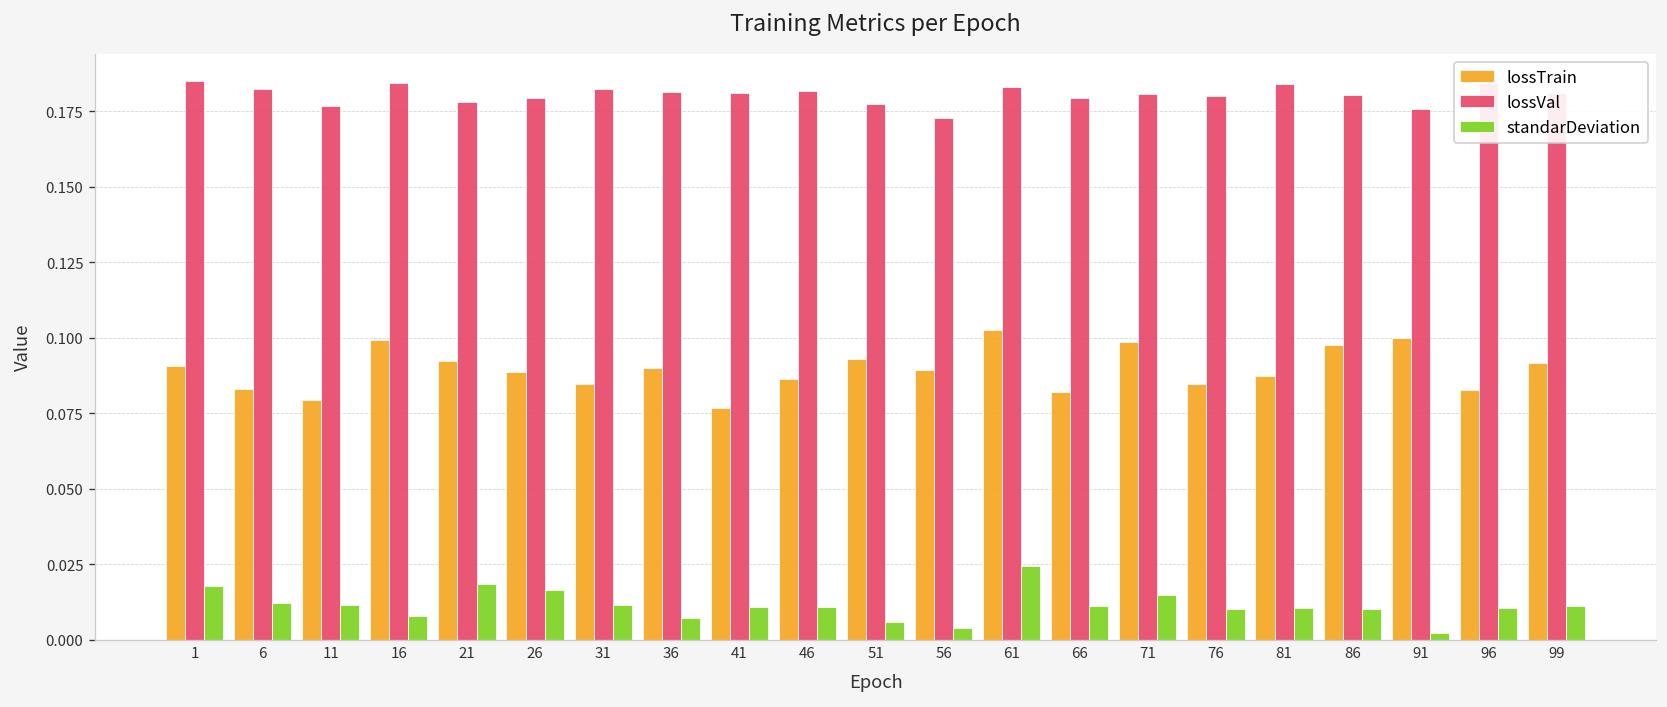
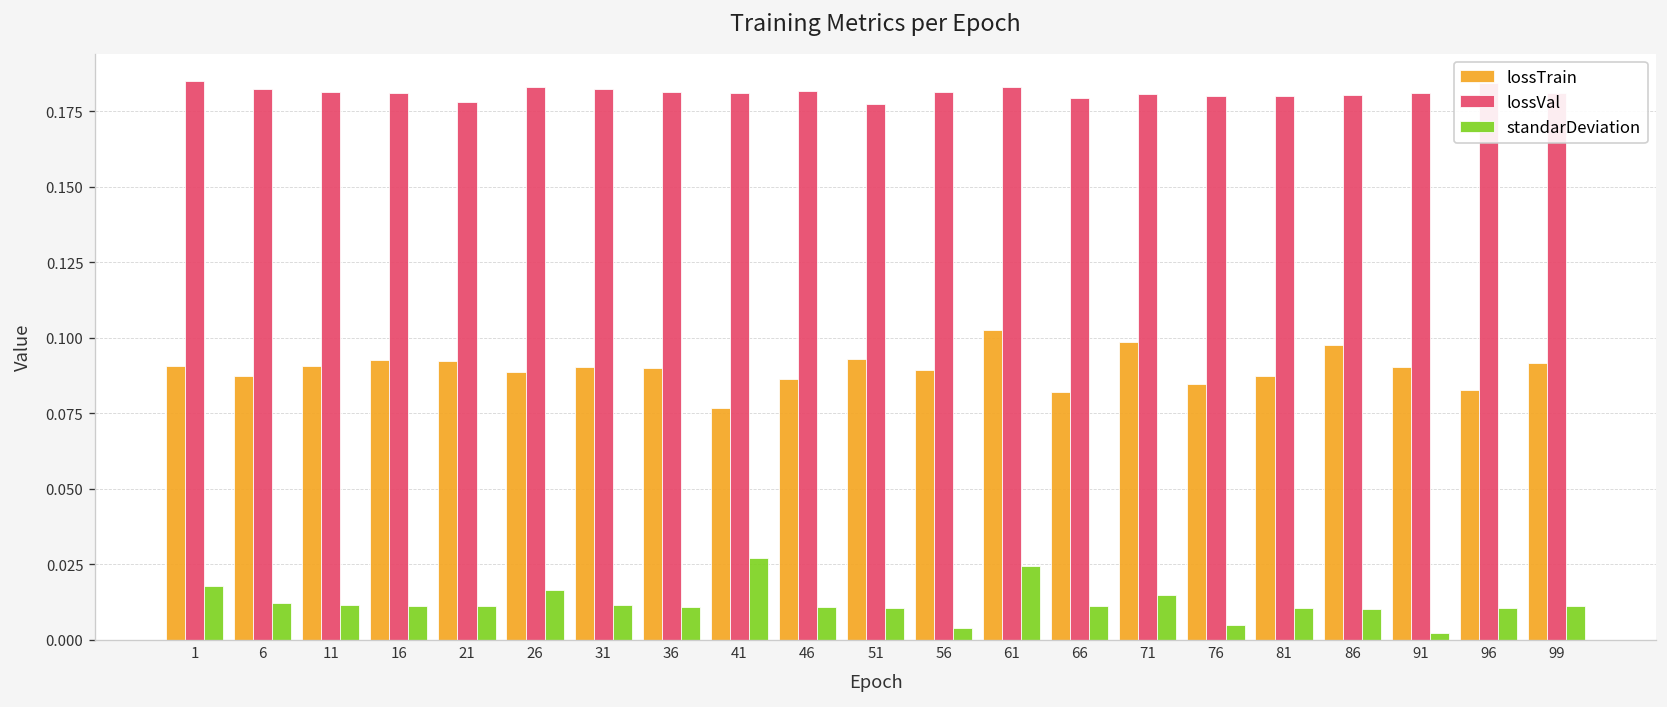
  {
    "lossTrain": {
      "1": 0.091,
-     "6": 0.083,
-     "11": 0.079,
-     "16": 0.099,
+     "6": 0.087,
+     "11": 0.091,
+     "16": 0.093,
      "21": 0.092,
      "26": 0.089,
-     "31": 0.085,
+     "31": 0.090,
      "36": 0.090,
      "41": 0.077,
      "46": 0.086,
      "51": 0.093,
      "56": 0.089,
      "61": 0.103,
      "66": 0.082,
      "71": 0.099,
      "76": 0.085,
      "81": 0.087,
      "86": 0.098,
-     "91": 0.100,
+     "91": 0.090,
      "96": 0.083,
      "99": 0.092
    },
    "lossVal": {
      "1": 0.185,
      "6": 0.182,
-     "11": 0.177,
-     "16": 0.184,
+     "11": 0.181,
+     "16": 0.181,
      "21": 0.178,
-     "26": 0.179,
+     "26": 0.183,
      "31": 0.182,
      "36": 0.181,
      "41": 0.181,
      "46": 0.182,
      "51": 0.177,
-     "56": 0.173,
+     "56": 0.181,
      "61": 0.183,
      "66": 0.179,
      "71": 0.181,
      "76": 0.180,
-     "81": 0.184,
+     "81": 0.180,
      "86": 0.180,
-     "91": 0.176
+     "91": 0.181
    },
    "standarDeviation": {
      "1": 0.018,
      "6": 0.012,
      "11": 0.011,
-     "16": 0.008,
-     "21": 0.018,
+     "16": 0.011,
+     "21": 0.011,
      "26": 0.016,
      "31": 0.011,
-     "36": 0.007,
-     "41": 0.011,
+     "36": 0.011,
+     "41": 0.027,
      "46": 0.011,
-     "51": 0.006,
+     "51": 0.011,
      "56": 0.004,
      "61": 0.024,
      "66": 0.011,
      "71": 0.015,
-     "76": 0.010,
+     "76": 0.005,
      "81": 0.010,
      "86": 0.010,
      "91": 0.002,
      "96": 0.011,
      "99": 0.011
    }
  }
